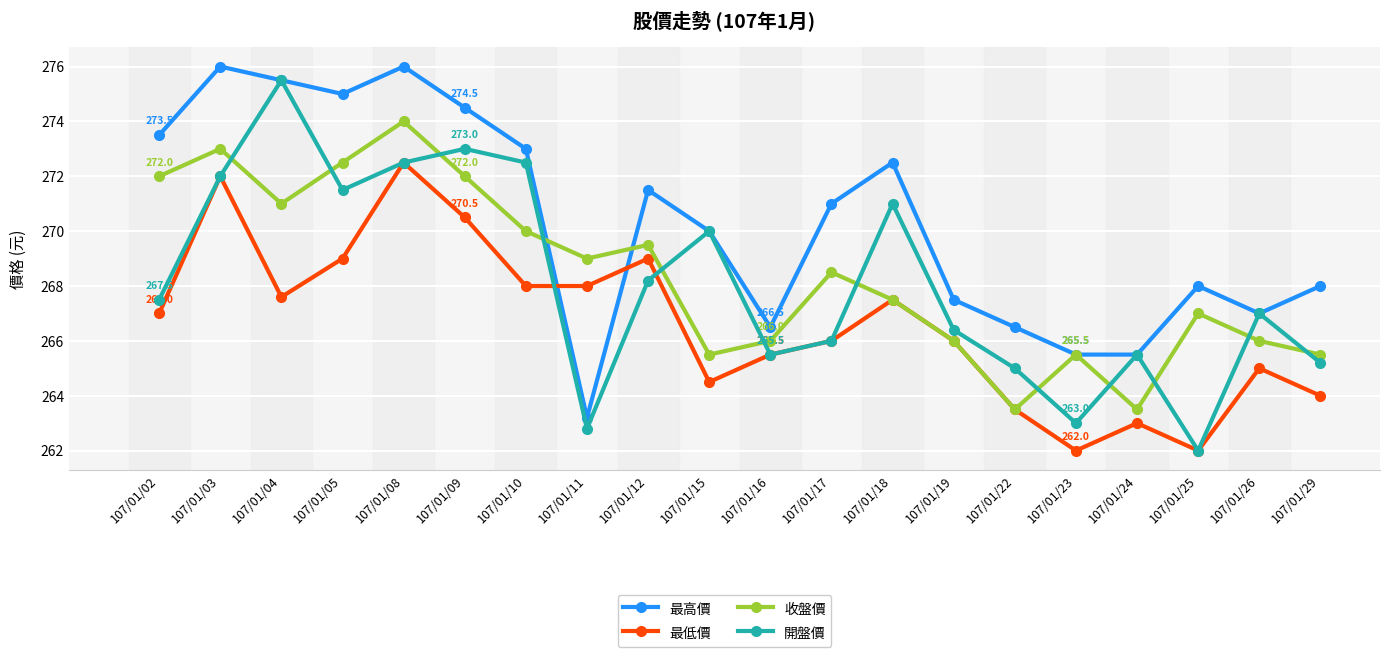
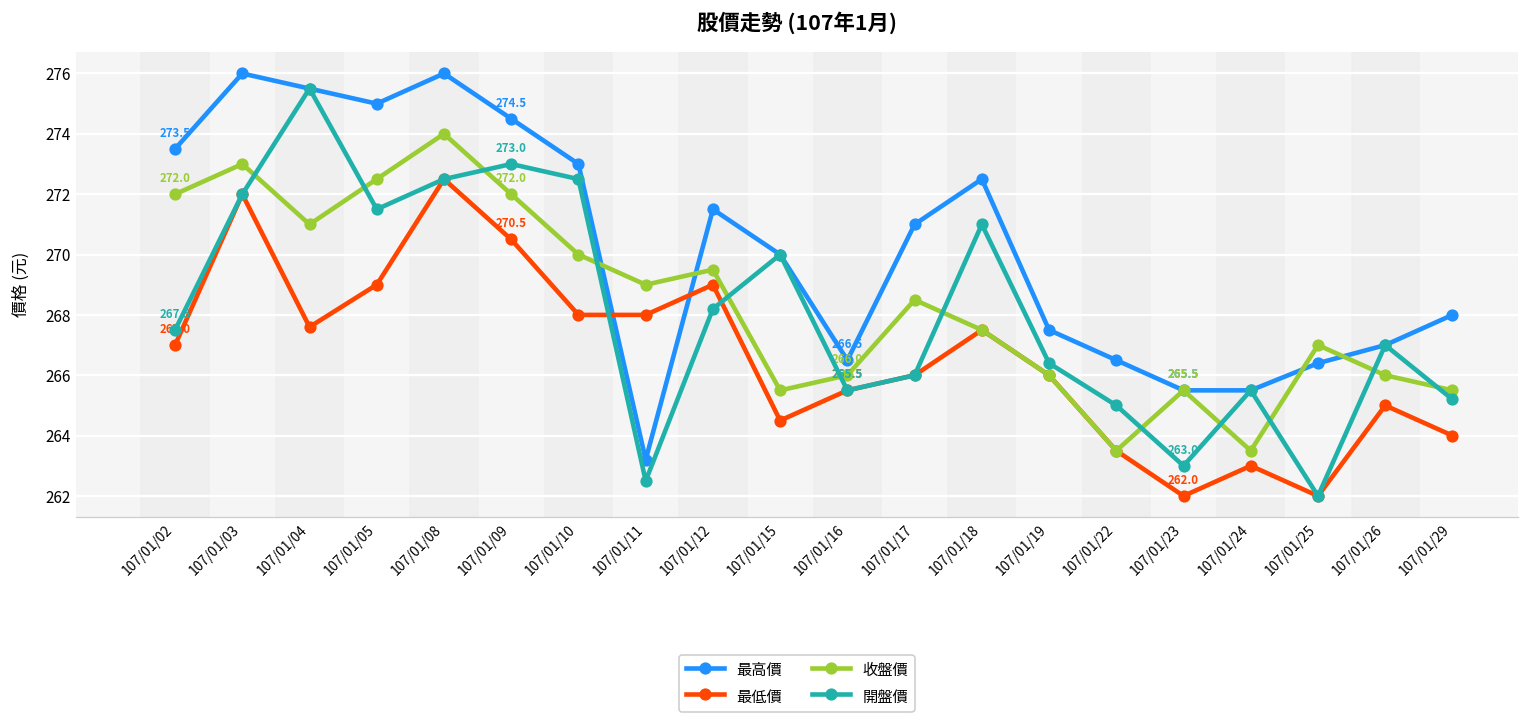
  {
    "最高價": {
      "107/01/03": 276.0,
      "107/01/05": 275.0,
      "107/01/08": 276.0,
      "107/01/10": 273.0,
      "107/01/11": 263.2,
      "107/01/12": 271.5,
      "107/01/17": 271.0,
      "107/01/18": 272.5,
      "107/01/19": 267.5,
      "107/01/22": 266.5,
-     "107/01/25": 268.0,
+     "107/01/25": 266.4,
      "107/01/29": 268.0
    },
    "最低價": {
      "107/01/09": 270.5,
      "107/01/23": 262.0
    },
    "收盤價": {
      "107/01/02": 272.0,
      "107/01/09": 272.0
    },
    "開盤價": {
      "107/01/05": 271.5,
      "107/01/10": 272.5,
-     "107/01/11": 262.8,
+     "107/01/11": 262.5,
      "107/01/12": 268.2,
      "107/01/18": 271.0,
      "107/01/19": 266.4,
      "107/01/22": 265.0,
      "107/01/29": 265.2
    }
  }
